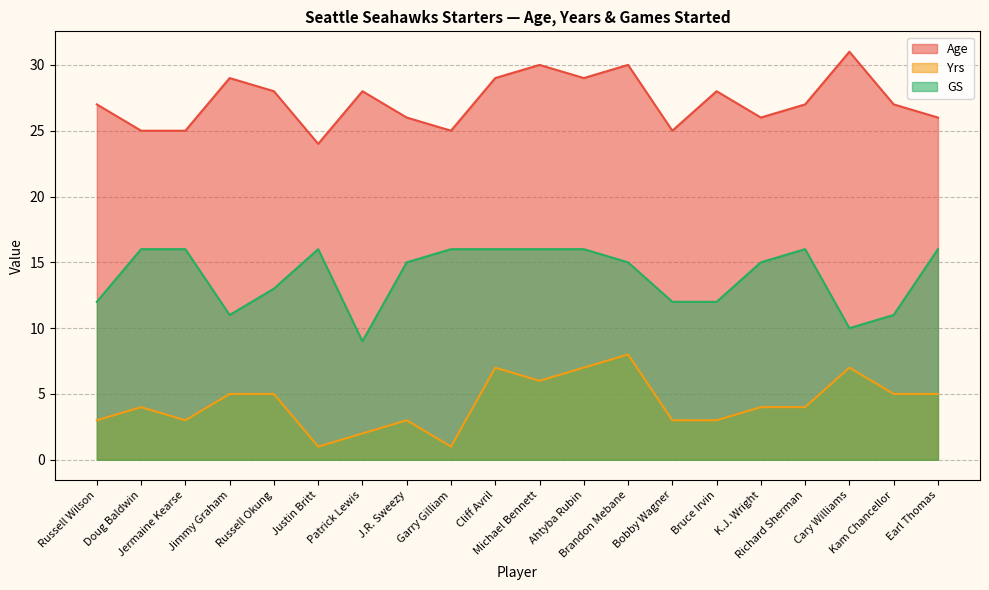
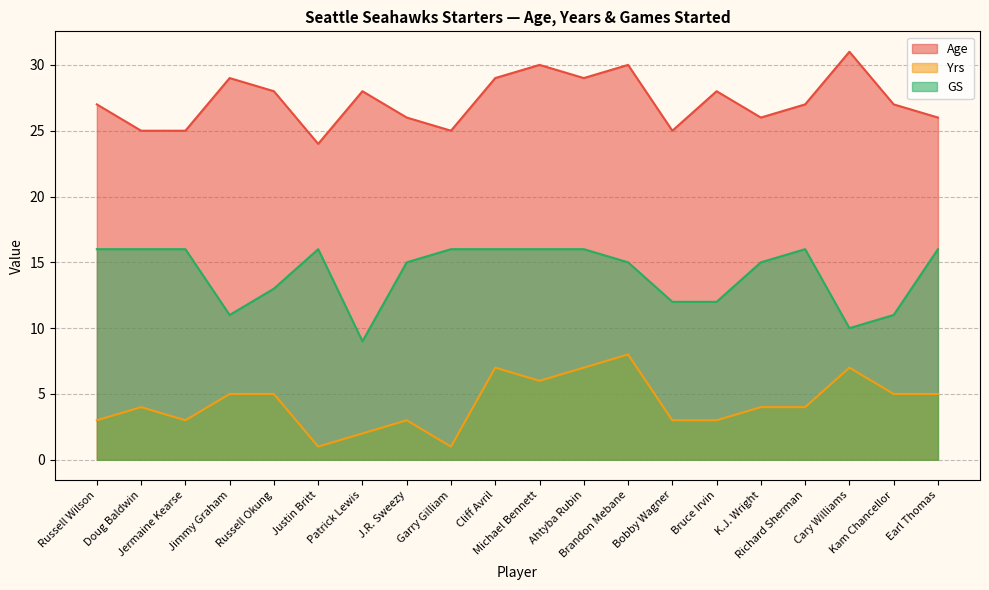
  {
    "Age": {
      "Russell Wilson": 27,
      "Doug Baldwin": 25,
      "Jermaine Kearse": 25,
      "Jimmy Graham": 29,
      "Russell Okung": 28,
      "Justin Britt": 24,
      "Patrick Lewis": 28,
      "J.R. Sweezy": 26,
      "Garry Gilliam": 25,
      "Cliff Avril": 29,
      "Michael Bennett": 30,
      "Ahtyba Rubin": 29,
      "Brandon Mebane": 30,
      "Bobby Wagner": 25,
      "Bruce Irvin": 28,
      "K.J. Wright": 26,
      "Richard Sherman": 27,
      "Cary Williams": 31,
      "Kam Chancellor": 27,
      "Earl Thomas": 26
    },
    "Yrs": {
      "Russell Wilson": 3,
      "Doug Baldwin": 4,
      "Jermaine Kearse": 3,
      "Jimmy Graham": 5,
      "Russell Okung": 5,
      "Justin Britt": 1,
      "Patrick Lewis": 2,
      "J.R. Sweezy": 3,
      "Garry Gilliam": 1,
      "Cliff Avril": 7,
      "Michael Bennett": 6,
      "Ahtyba Rubin": 7,
      "Brandon Mebane": 8,
      "Bobby Wagner": 3,
      "Bruce Irvin": 3,
      "K.J. Wright": 4,
      "Richard Sherman": 4,
      "Cary Williams": 7,
      "Kam Chancellor": 5,
      "Earl Thomas": 5
    },
    "GS": {
-     "Russell Wilson": 12,
+     "Russell Wilson": 16,
      "Doug Baldwin": 16,
      "Jermaine Kearse": 16,
      "Jimmy Graham": 11,
      "Russell Okung": 13,
      "Justin Britt": 16,
      "Patrick Lewis": 9,
      "J.R. Sweezy": 15,
      "Garry Gilliam": 16,
      "Cliff Avril": 16,
      "Michael Bennett": 16,
      "Ahtyba Rubin": 16,
      "Brandon Mebane": 15,
      "Bobby Wagner": 12,
      "Bruce Irvin": 12,
      "K.J. Wright": 15,
      "Richard Sherman": 16,
      "Cary Williams": 10,
      "Kam Chancellor": 11,
      "Earl Thomas": 16
    }
  }
